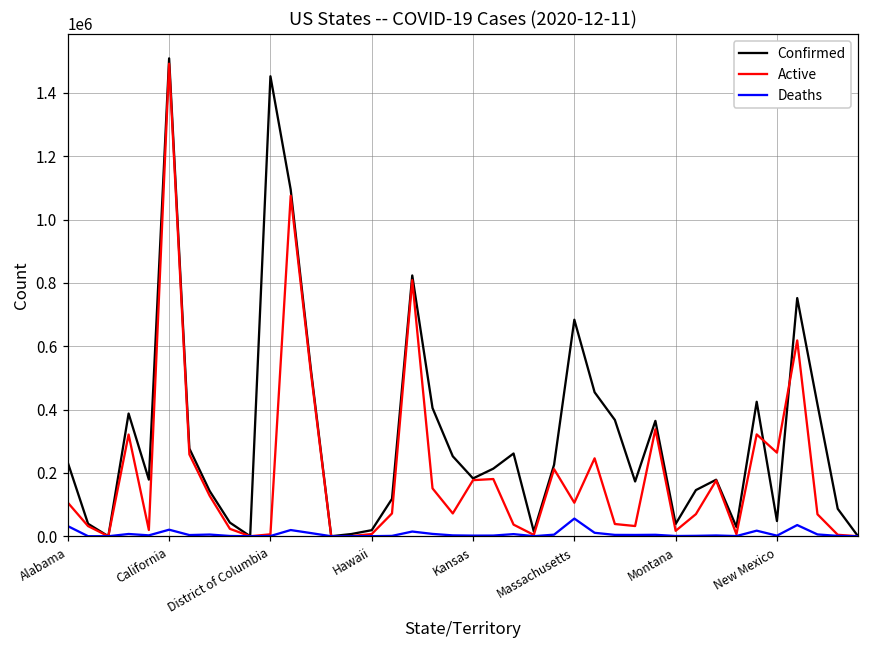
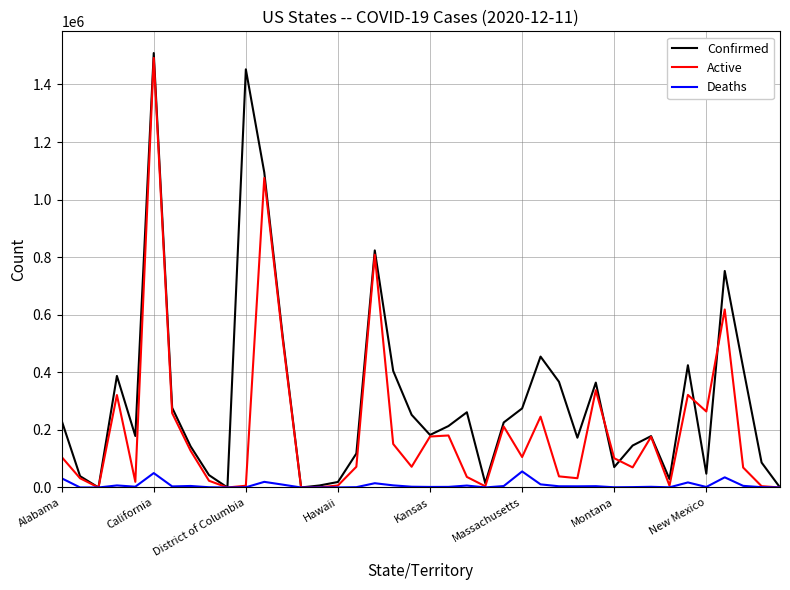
  {
    "Confirmed": {
      "Alabama": 230000,
      "California": 1510000,
      "District of Columbia": 1450000,
      "Hawaii": 20000,
-     "Massachusetts": 680000,
-     "Montana": 40000,
+     "Massachusetts": 270000,
+     "Montana": 70000,
      "New Mexico": 50000
    },
    "Active": {
      "Alabama": 110000,
      "California": 1490000,
      "Massachusetts": 110000,
-     "Montana": 20000,
+     "Montana": 100000,
      "New Mexico": 260000
    },
    "Deaths": {
      "Alabama": 30000,
-     "California": 20000,
+     "California": 50000,
      "Kansas": 0,
      "Massachusetts": 60000,
      "Montana": 0,
      "New Mexico": 0
    }
  }
